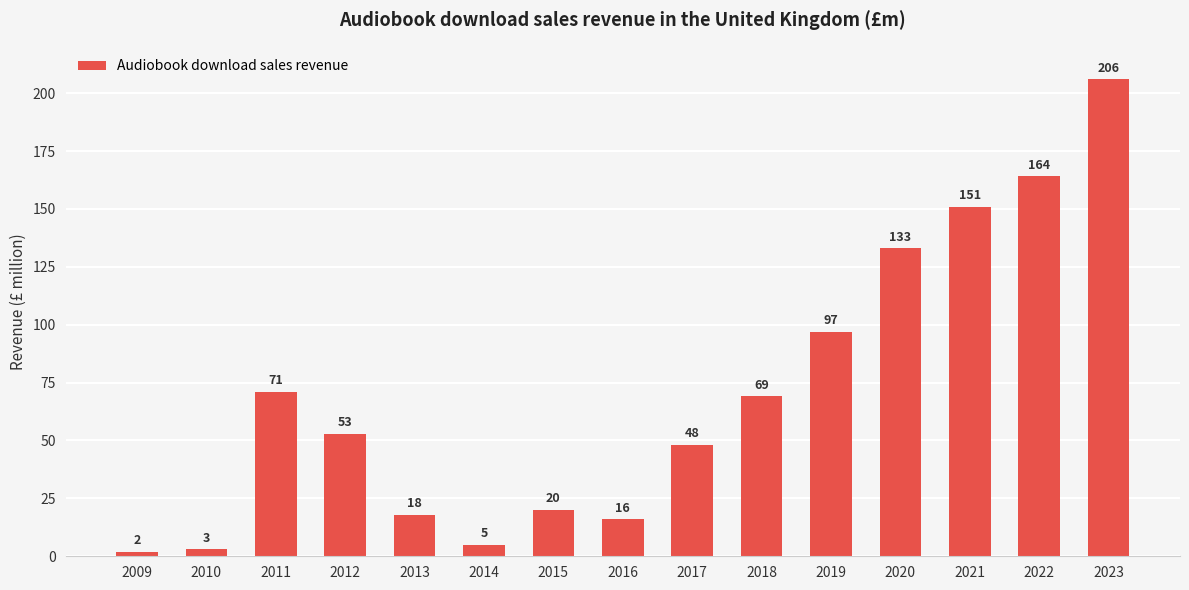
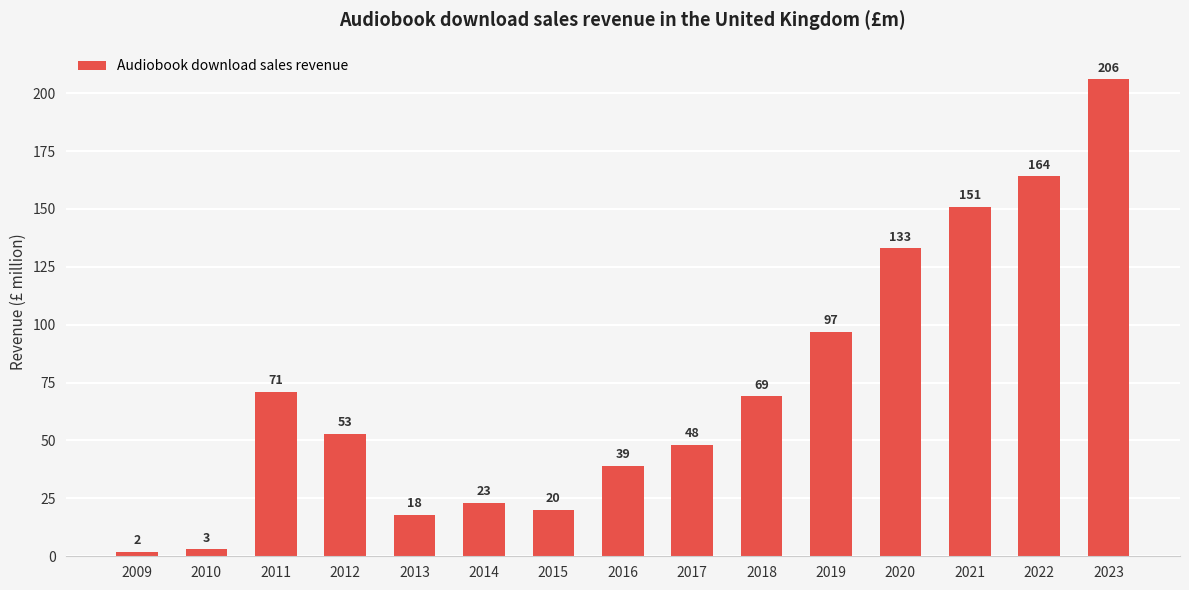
  {
    "2009": 2,
    "2010": 3,
    "2011": 71,
    "2012": 53,
    "2013": 18,
-   "2014": 5,
+   "2014": 23,
    "2015": 20,
-   "2016": 16,
+   "2016": 39,
    "2017": 48,
    "2018": 69,
    "2019": 97,
    "2020": 133,
    "2021": 151,
    "2022": 164,
    "2023": 206
  }
